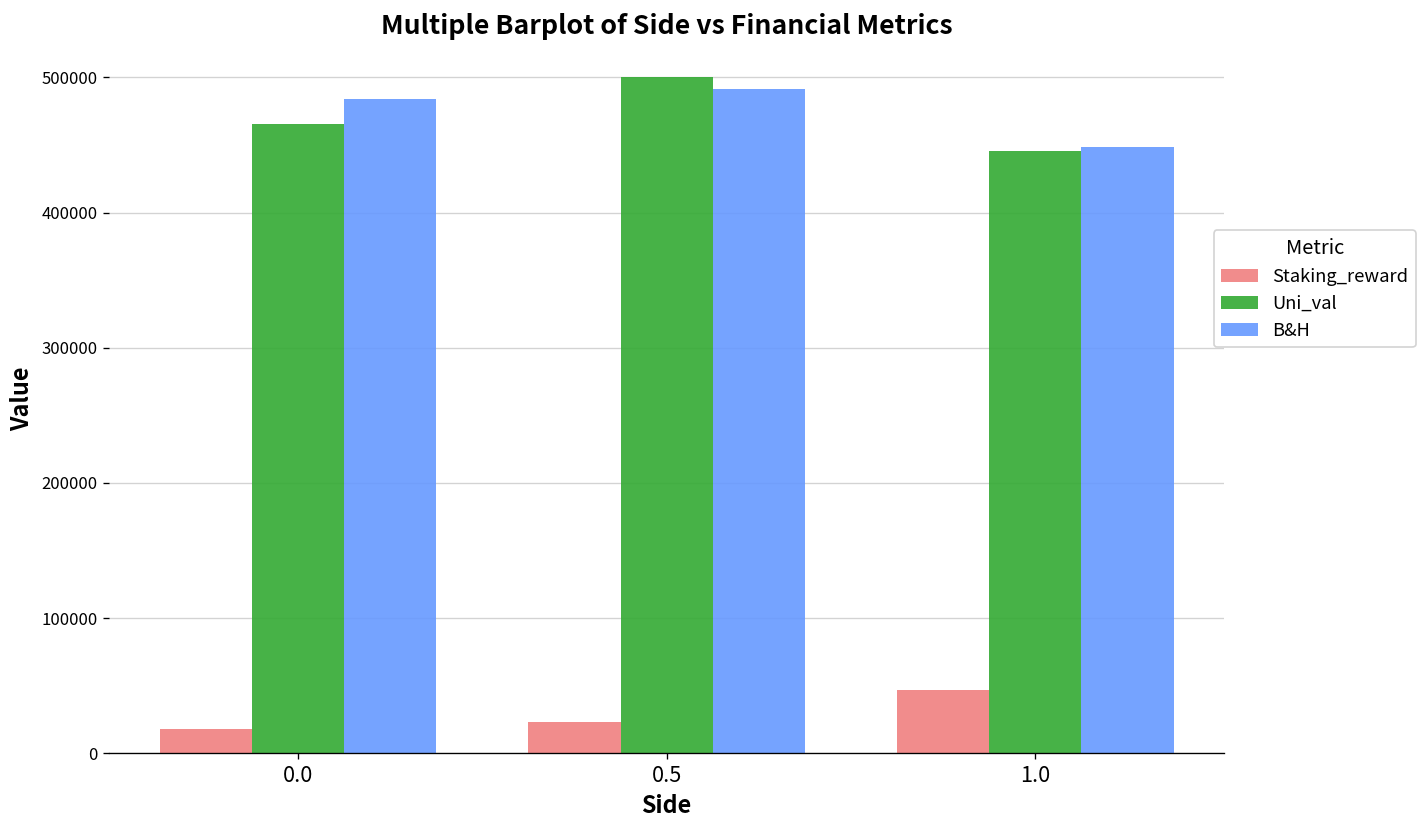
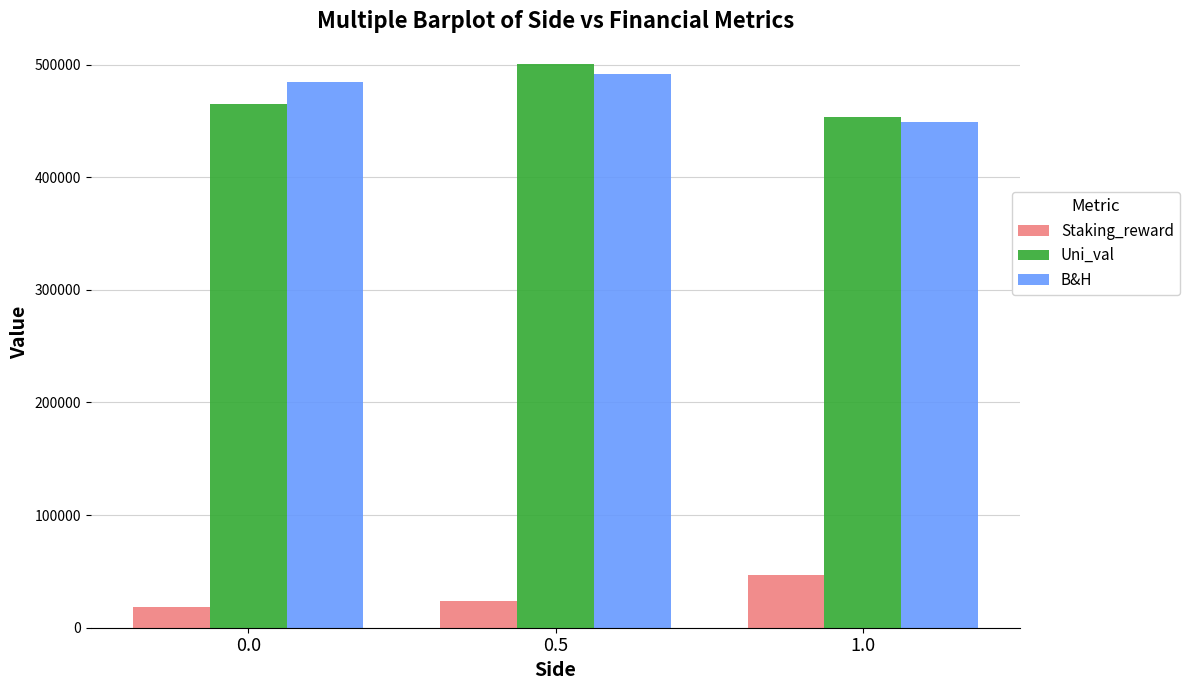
  {
    "Staking_reward": {
      "0.0": 18000,
      "0.5": 23000,
      "1.0": 47000
    },
    "Uni_val": {
      "0.0": 465000,
      "0.5": 500000,
-     "1.0": 446000
+     "1.0": 453000
    },
    "B&H": {
      "0.0": 484000,
      "0.5": 492000,
      "1.0": 449000
    }
  }
